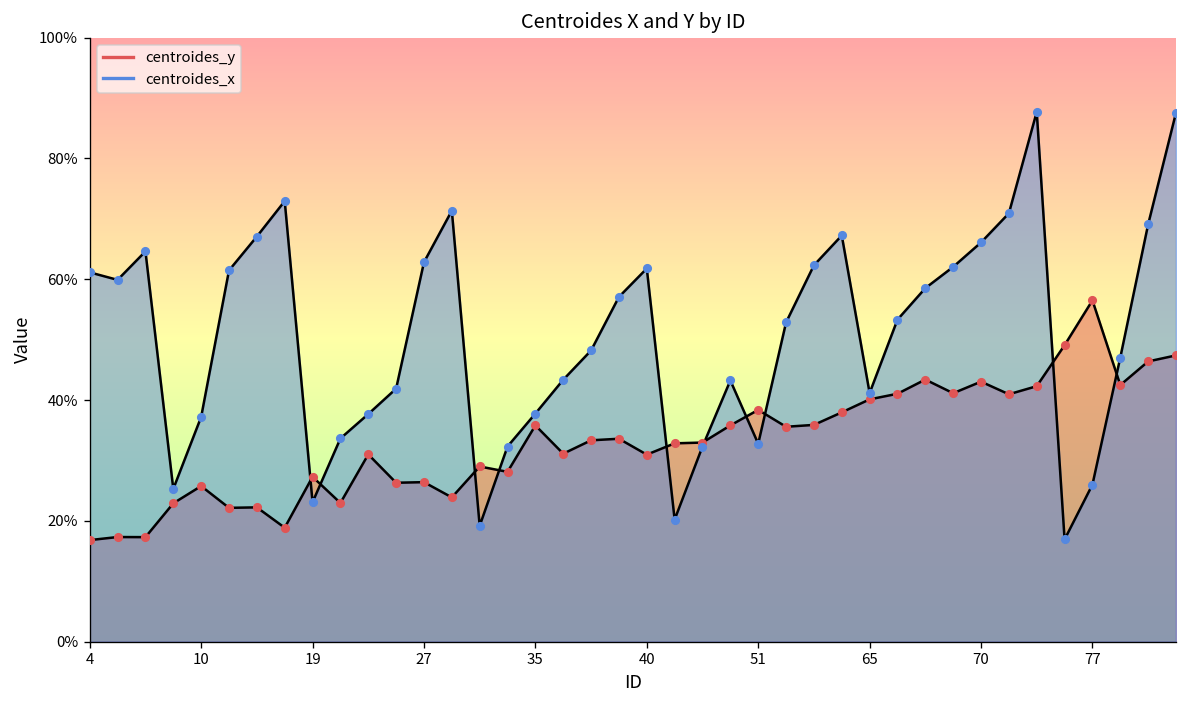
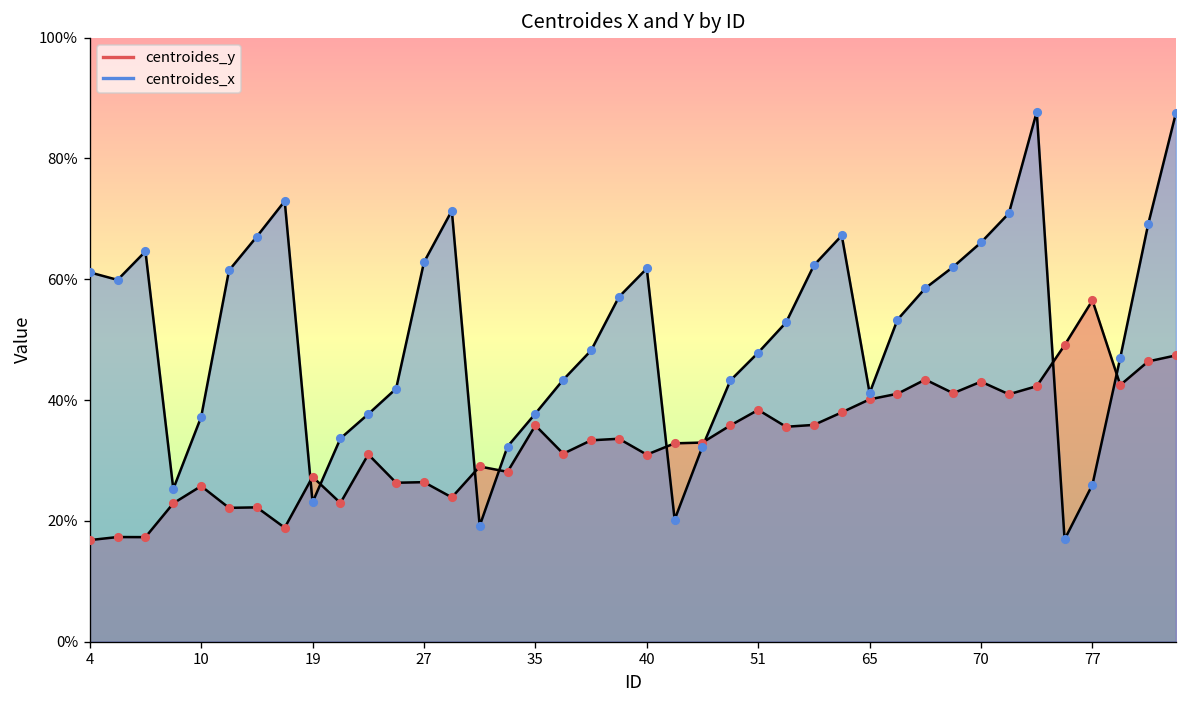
  {
    "centroides_y": {
      "4": "17%",
      "40": "31%",
      "51": "38%",
      "65": "40%",
      "70": "43%",
      "77": "56%"
    },
    "centroides_x": {
      "4": "61%",
      "40": "62%",
-     "51": "33%",
+     "51": "48%",
      "65": "41%",
      "70": "66%",
      "77": "26%"
    }
  }
